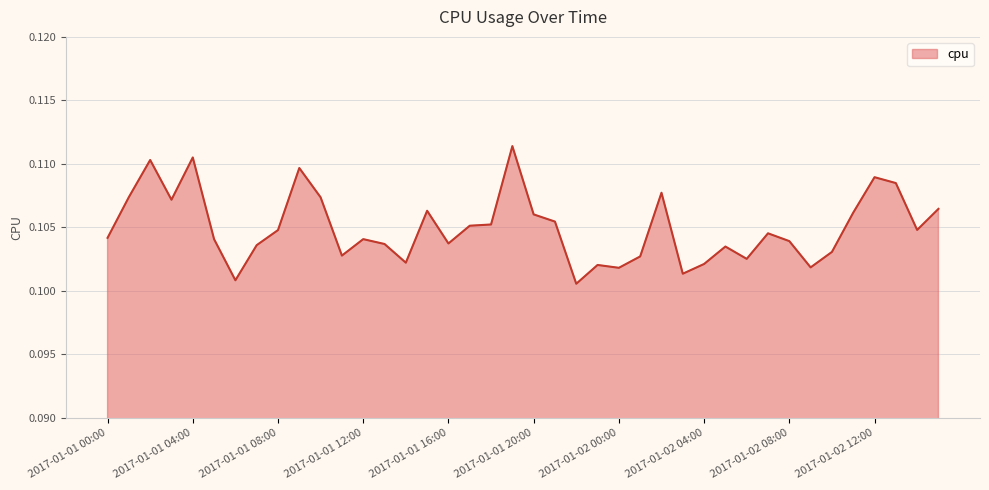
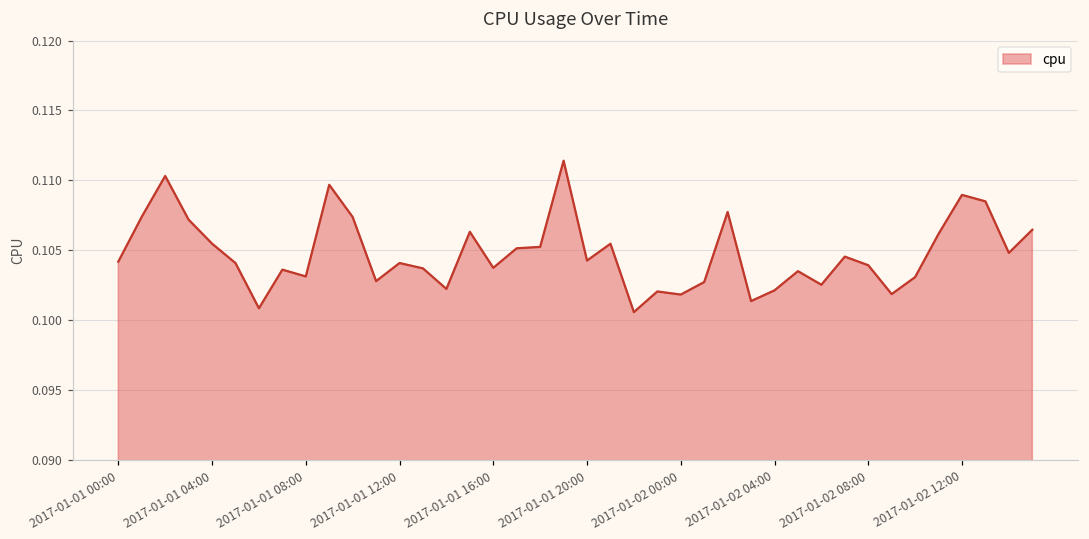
  {
    "2017-01-01 00:00": 0.1042,
-   "2017-01-01 04:00": 0.1105,
-   "2017-01-01 08:00": 0.1048,
+   "2017-01-01 04:00": 0.1055,
+   "2017-01-01 08:00": 0.1031,
    "2017-01-01 12:00": 0.1041,
    "2017-01-01 16:00": 0.1037,
-   "2017-01-01 20:00": 0.1060,
+   "2017-01-01 20:00": 0.1043,
    "2017-01-02 00:00": 0.1018,
    "2017-01-02 04:00": 0.1021,
    "2017-01-02 08:00": 0.1039,
    "2017-01-02 12:00": 0.1090
  }
